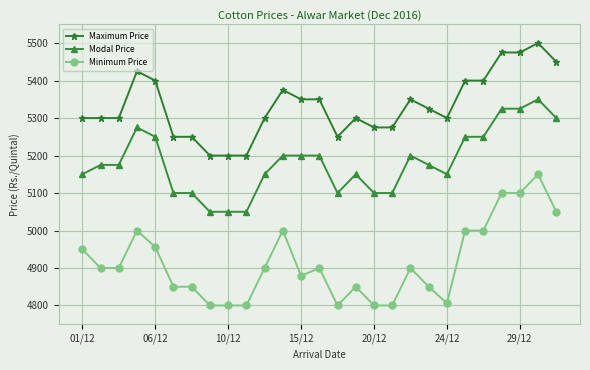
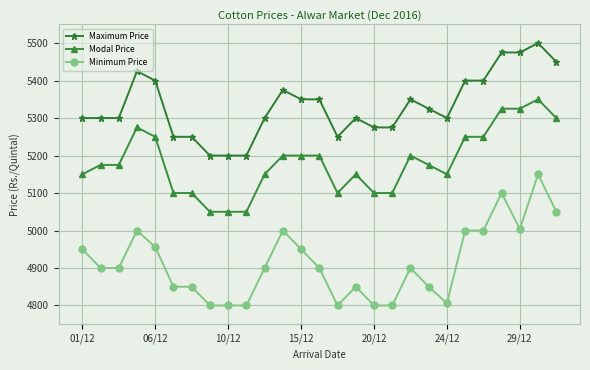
  {
    "Minimum Price": {
      "01/12": 4950,
      "06/12": 4960,
      "10/12": 4800,
-     "15/12": 4880,
+     "15/12": 4950,
      "20/12": 4800,
      "24/12": 4810,
-     "29/12": 5100
+     "29/12": 5000
    }
  }
